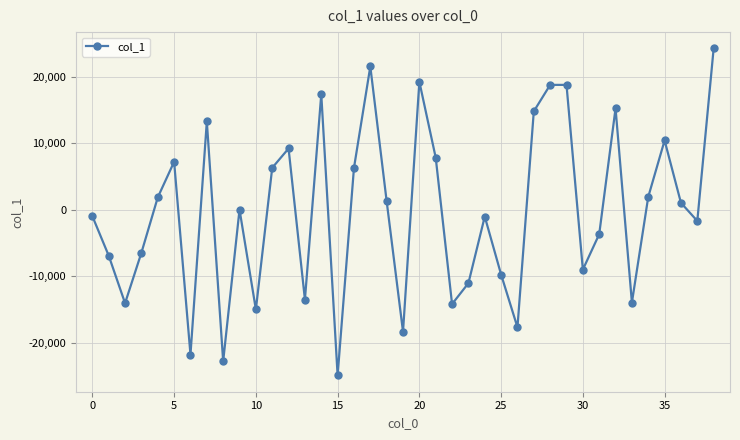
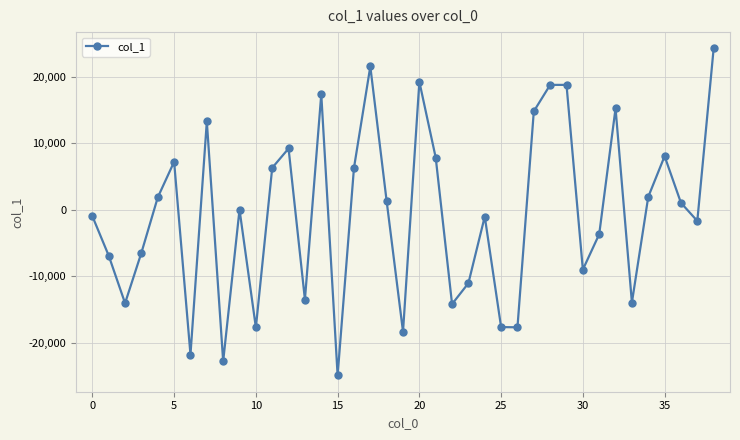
  {
    "0": "-1,000",
    "5": "7,000",
-   "10": "-15,000",
+   "10": "-18,000",
    "15": "-25,000",
    "20": "19,000",
-   "25": "-10,000",
+   "25": "-18,000",
    "30": "-9,000",
-   "35": "10,000"
+   "35": "8,000"
  }
